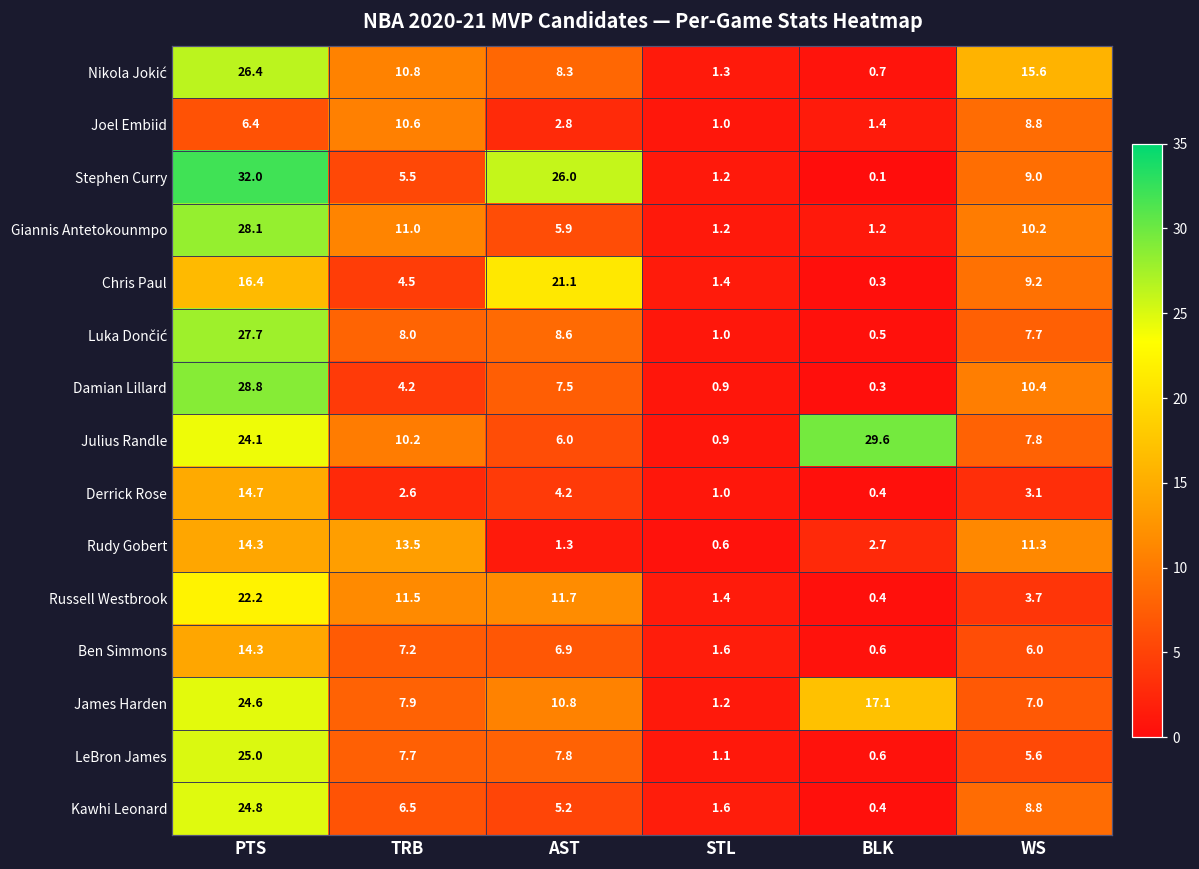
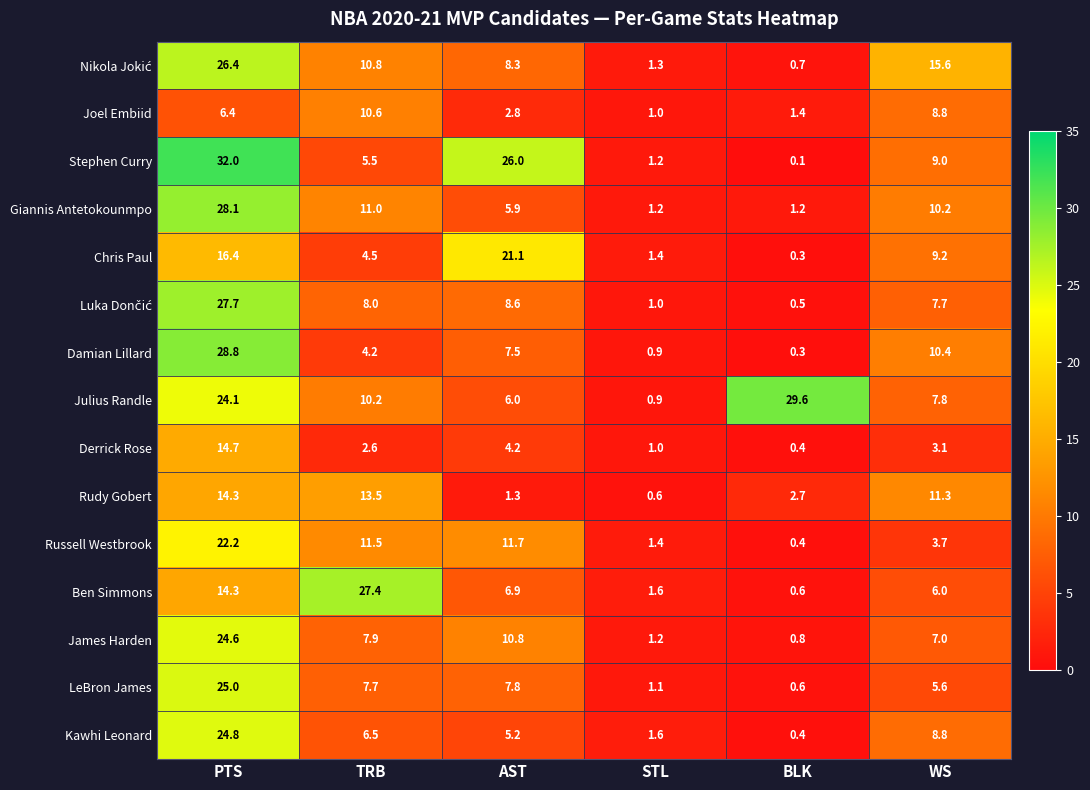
  {
    "Nikola Jokić": {
      "PTS": 26.4,
      "TRB": 10.8,
      "AST": 8.3,
      "STL": 1.3,
      "BLK": 0.7,
      "WS": 15.6
    },
    "Joel Embiid": {
      "PTS": 6.4,
      "TRB": 10.6,
      "AST": 2.8,
      "STL": 1.0,
      "BLK": 1.4,
      "WS": 8.8
    },
    "Stephen Curry": {
      "PTS": 32.0,
      "TRB": 5.5,
      "AST": 26.0,
      "STL": 1.2,
      "BLK": 0.1,
      "WS": 9.0
    },
    "Giannis Antetokounmpo": {
      "PTS": 28.1,
      "TRB": 11.0,
      "AST": 5.9,
      "STL": 1.2,
      "BLK": 1.2,
      "WS": 10.2
    },
    "Chris Paul": {
      "PTS": 16.4,
      "TRB": 4.5,
      "AST": 21.1,
      "STL": 1.4,
      "BLK": 0.3,
      "WS": 9.2
    },
    "Luka Dončić": {
      "PTS": 27.7,
      "TRB": 8.0,
      "AST": 8.6,
      "STL": 1.0,
      "BLK": 0.5,
      "WS": 7.7
    },
    "Damian Lillard": {
      "PTS": 28.8,
      "TRB": 4.2,
      "AST": 7.5,
      "STL": 0.9,
      "BLK": 0.3,
      "WS": 10.4
    },
    "Julius Randle": {
      "PTS": 24.1,
      "TRB": 10.2,
      "AST": 6.0,
      "STL": 0.9,
      "BLK": 29.6,
      "WS": 7.8
    },
    "Derrick Rose": {
      "PTS": 14.7,
      "TRB": 2.6,
      "AST": 4.2,
      "STL": 1.0,
      "BLK": 0.4,
      "WS": 3.1
    },
    "Rudy Gobert": {
      "PTS": 14.3,
      "TRB": 13.5,
      "AST": 1.3,
      "STL": 0.6,
      "BLK": 2.7,
      "WS": 11.3
    },
    "Russell Westbrook": {
      "PTS": 22.2,
      "TRB": 11.5,
      "AST": 11.7,
      "STL": 1.4,
      "BLK": 0.4,
      "WS": 3.7
    },
    "Ben Simmons": {
      "PTS": 14.3,
-     "TRB": 7.2,
+     "TRB": 27.4,
      "AST": 6.9,
      "STL": 1.6,
      "BLK": 0.6,
      "WS": 6.0
    },
    "James Harden": {
      "PTS": 24.6,
      "TRB": 7.9,
      "AST": 10.8,
      "STL": 1.2,
-     "BLK": 17.1,
+     "BLK": 0.8,
      "WS": 7.0
    },
    "LeBron James": {
      "PTS": 25.0,
      "TRB": 7.7,
      "AST": 7.8,
      "STL": 1.1,
      "BLK": 0.6,
      "WS": 5.6
    },
    "Kawhi Leonard": {
      "PTS": 24.8,
      "TRB": 6.5,
      "AST": 5.2,
      "STL": 1.6,
      "BLK": 0.4,
      "WS": 8.8
    }
  }
